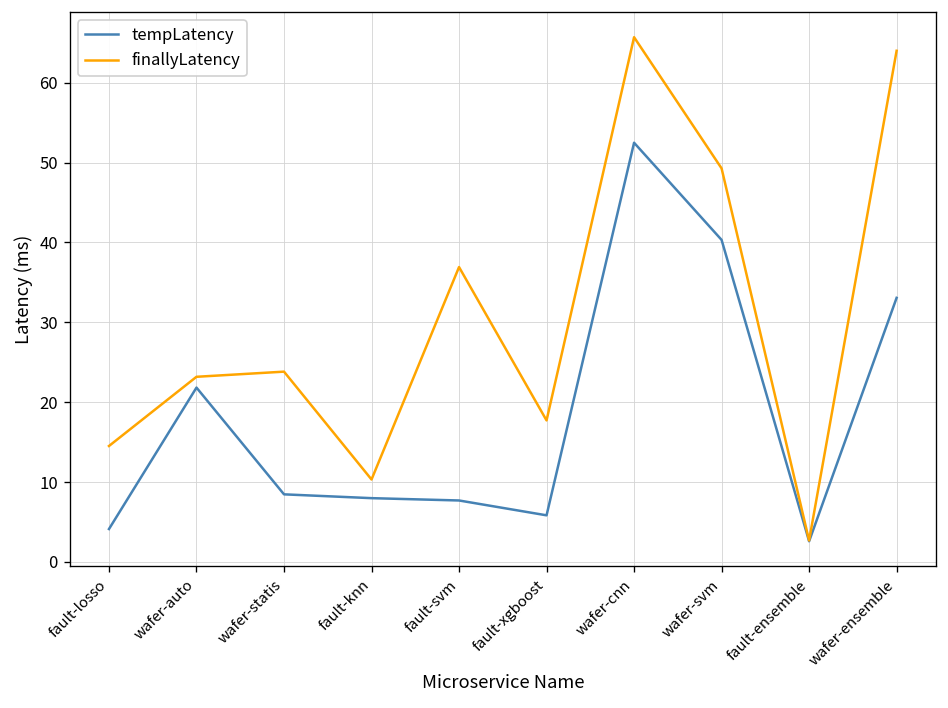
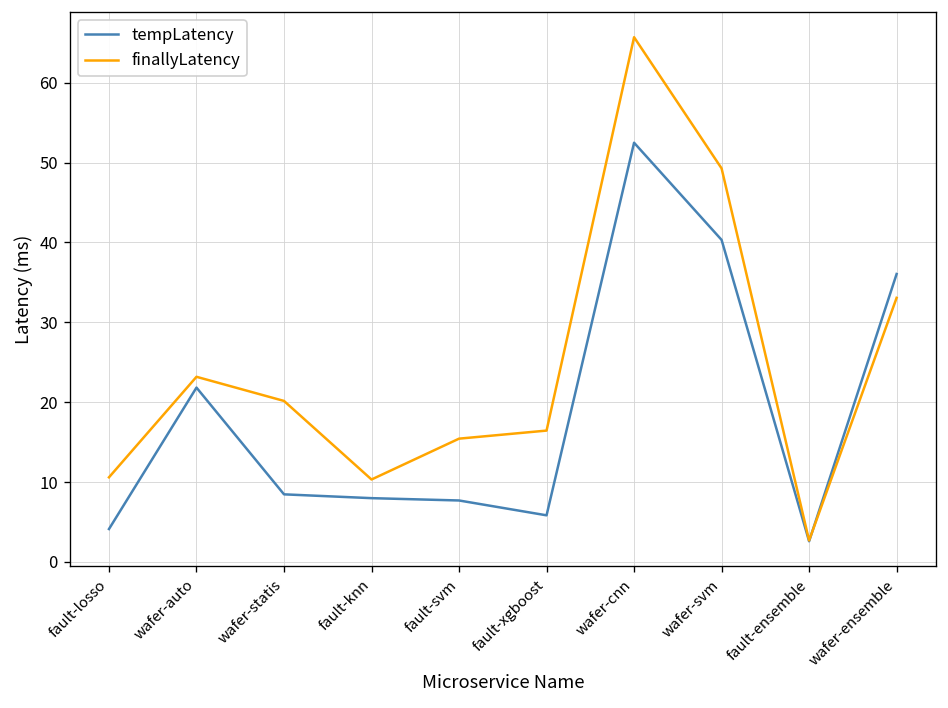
  {
    "tempLatency": {
      "fault-losso": 4,
      "wafer-auto": 22,
      "wafer-statis": 8,
      "fault-knn": 8,
      "fault-svm": 8,
      "fault-xgboost": 6,
      "wafer-cnn": 52,
      "wafer-svm": 40,
-     "wafer-ensemble": 33
+     "wafer-ensemble": 36
    },
    "finallyLatency": {
-     "fault-losso": 15,
+     "fault-losso": 11,
      "wafer-auto": 23,
-     "wafer-statis": 24,
+     "wafer-statis": 20,
      "fault-knn": 10,
-     "fault-svm": 37,
-     "fault-xgboost": 18,
+     "fault-svm": 15,
+     "fault-xgboost": 16,
      "wafer-cnn": 66,
      "wafer-svm": 49,
-     "wafer-ensemble": 64
+     "wafer-ensemble": 33
    }
  }
